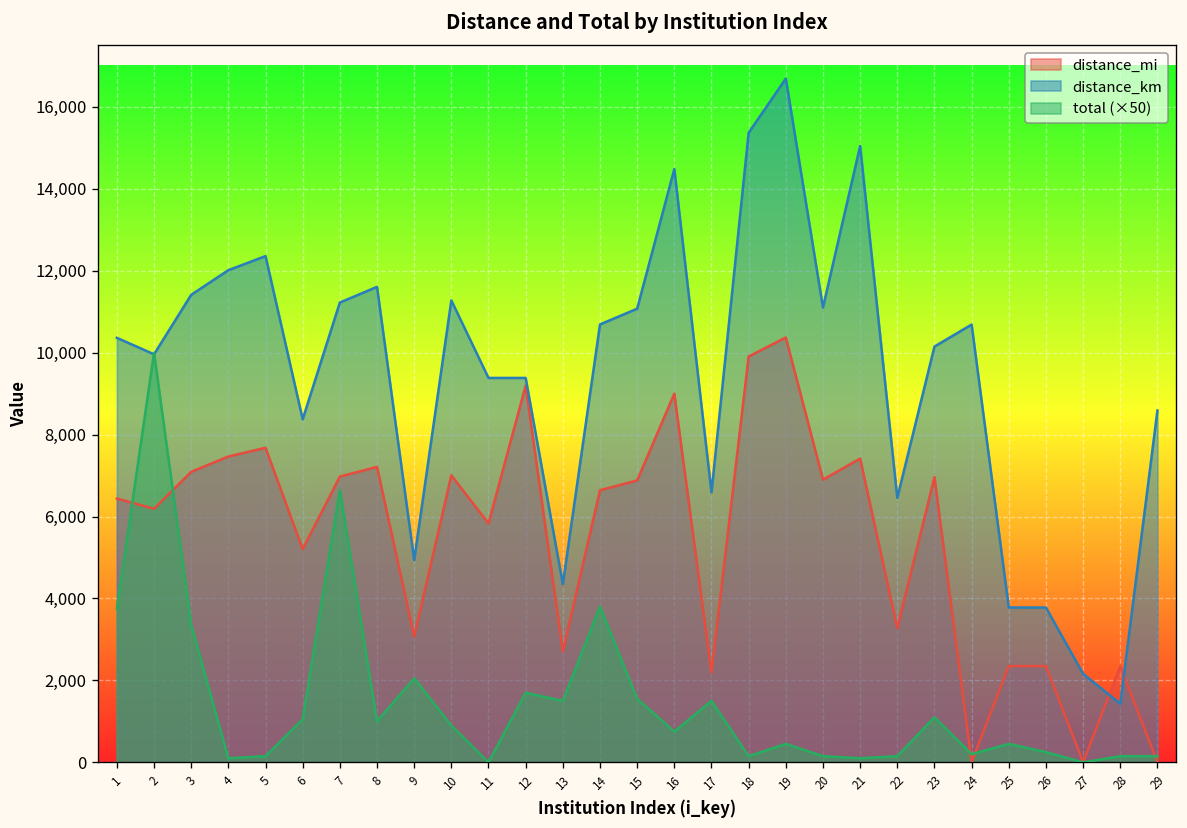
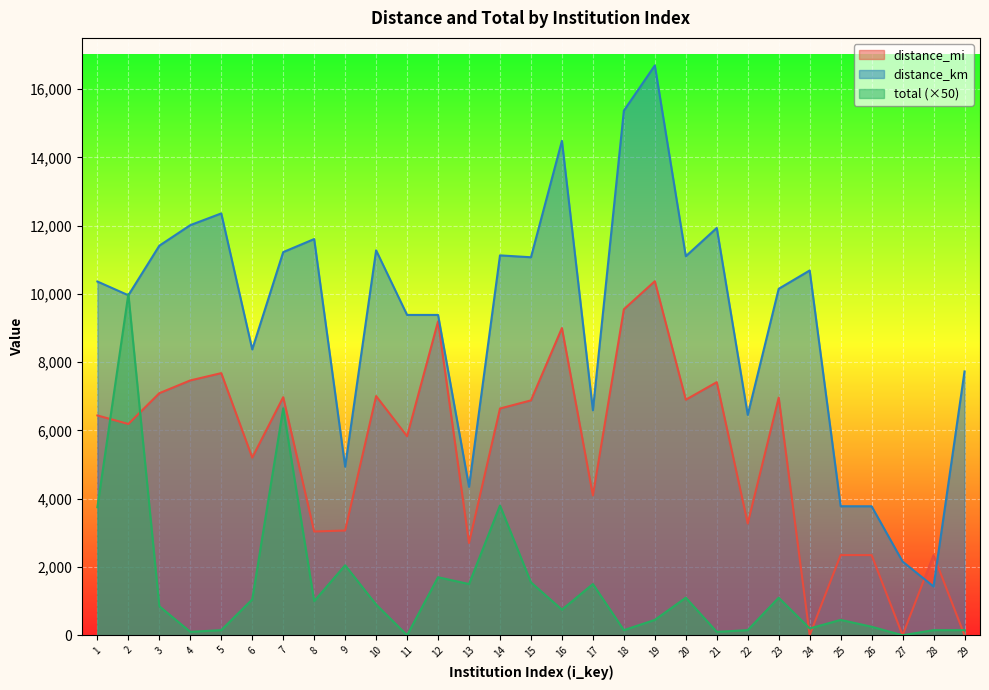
  {
    "distance_mi": {
      "1": "6,400",
      "2": "6,200",
      "3": "7,100",
      "4": "7,500",
      "5": "7,700",
      "6": "5,200",
      "7": "7,000",
-     "8": "7,200",
+     "8": "3,000",
      "9": "3,100",
      "10": "7,000",
      "11": "5,800",
      "12": "9,200",
      "13": "2,700",
      "14": "6,600",
      "15": "6,900",
      "16": "9,000",
-     "17": "2,200",
-     "18": "9,900",
+     "17": "4,100",
+     "18": "9,500",
      "19": "10,400",
      "20": "6,900",
      "21": "7,400",
      "22": "3,300",
      "23": "7,000",
      "24": "0",
      "25": "2,300",
      "26": "2,300",
      "28": "2,300",
      "29": "0"
    },
    "distance_km": {
      "1": "10,400",
      "3": "11,400",
      "4": "12,000",
      "5": "12,400",
      "6": "8,400",
      "7": "11,200",
      "8": "11,600",
      "9": "4,900",
      "10": "11,300",
      "11": "9,400",
      "12": "9,400",
      "13": "4,300",
-     "14": "10,700",
+     "14": "11,100",
      "15": "11,100",
      "16": "14,500",
      "17": "6,600",
      "18": "15,400",
      "19": "16,700",
      "20": "11,100",
-     "21": "15,000",
+     "21": "11,900",
      "22": "6,500",
      "23": "10,200",
      "24": "10,700",
      "25": "3,800",
      "26": "3,800",
      "27": "2,200",
      "28": "1,400",
-     "29": "8,600"
+     "29": "7,700"
    },
    "total (×50)": {
      "1": "3,800",
-     "3": "3,400",
+     "3": "900",
      "4": "100",
      "5": "200",
      "6": "1,100",
      "7": "6,700",
      "8": "1,000",
      "9": "2,100",
      "10": "900",
      "11": "0",
      "12": "1,700",
      "13": "1,500",
      "14": "3,800",
      "15": "1,600",
      "16": "800",
      "17": "1,500",
      "18": "200",
      "19": "500",
-     "20": "200",
+     "20": "1,100",
      "21": "100",
      "22": "200",
      "23": "1,100",
      "24": "200",
      "25": "500",
      "26": "300",
      "28": "200",
      "29": "200"
    }
  }
